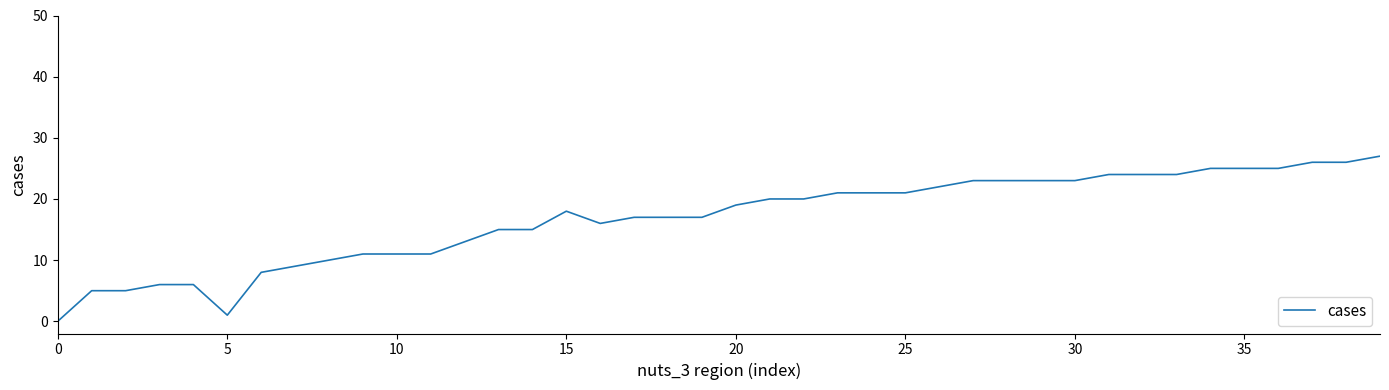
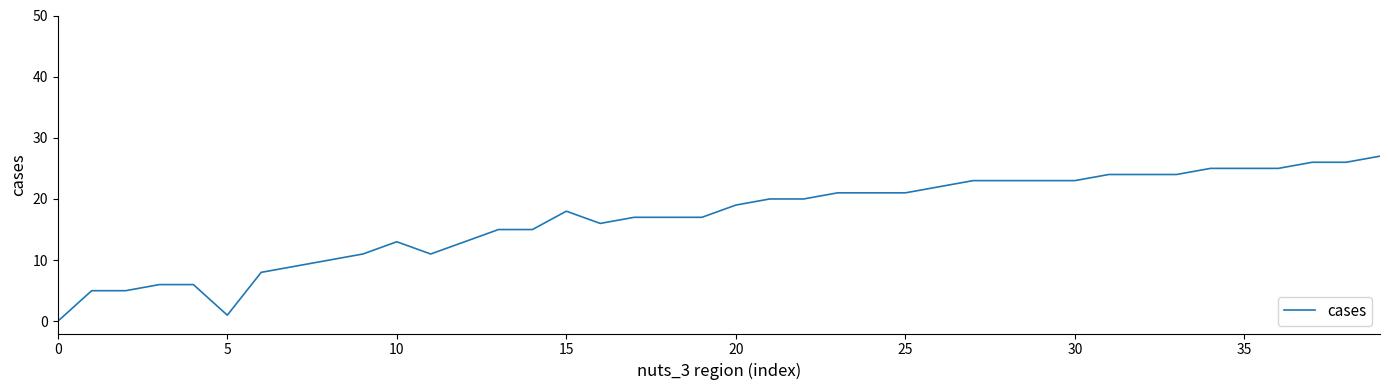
  {
    "0": 0,
    "5": 1,
-   "10": 11,
+   "10": 13,
    "15": 18,
    "20": 19,
    "25": 21,
    "30": 23,
    "35": 25
  }
